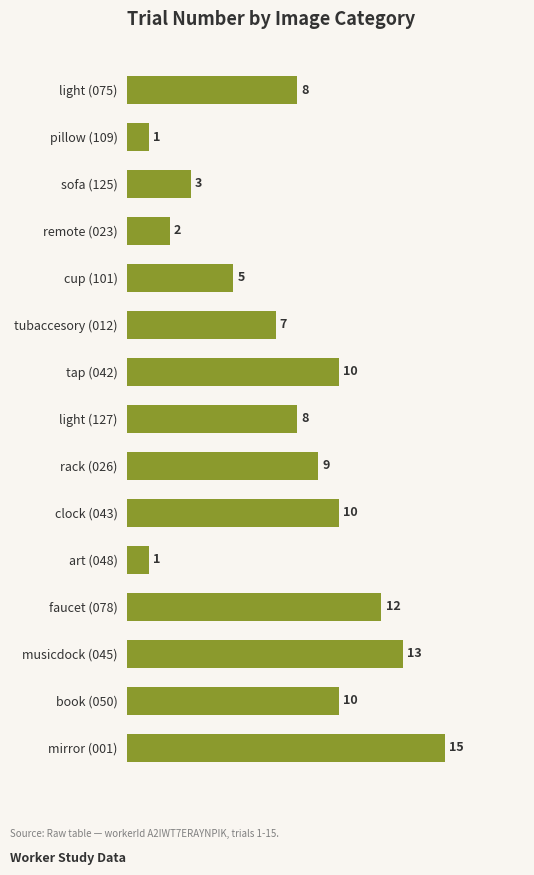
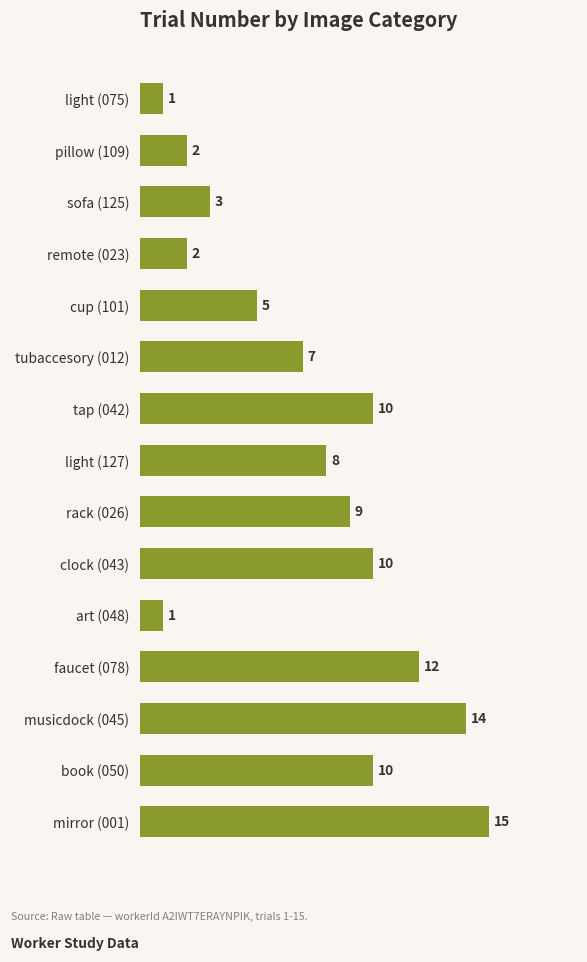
  {
-   "light (075)": 8,
-   "pillow (109)": 1,
+   "light (075)": 1,
+   "pillow (109)": 2,
    "sofa (125)": 3,
    "remote (023)": 2,
    "cup (101)": 5,
    "tubaccesory (012)": 7,
    "tap (042)": 10,
    "light (127)": 8,
    "rack (026)": 9,
    "clock (043)": 10,
    "art (048)": 1,
    "faucet (078)": 12,
-   "musicdock (045)": 13,
+   "musicdock (045)": 14,
    "book (050)": 10,
    "mirror (001)": 15
  }
